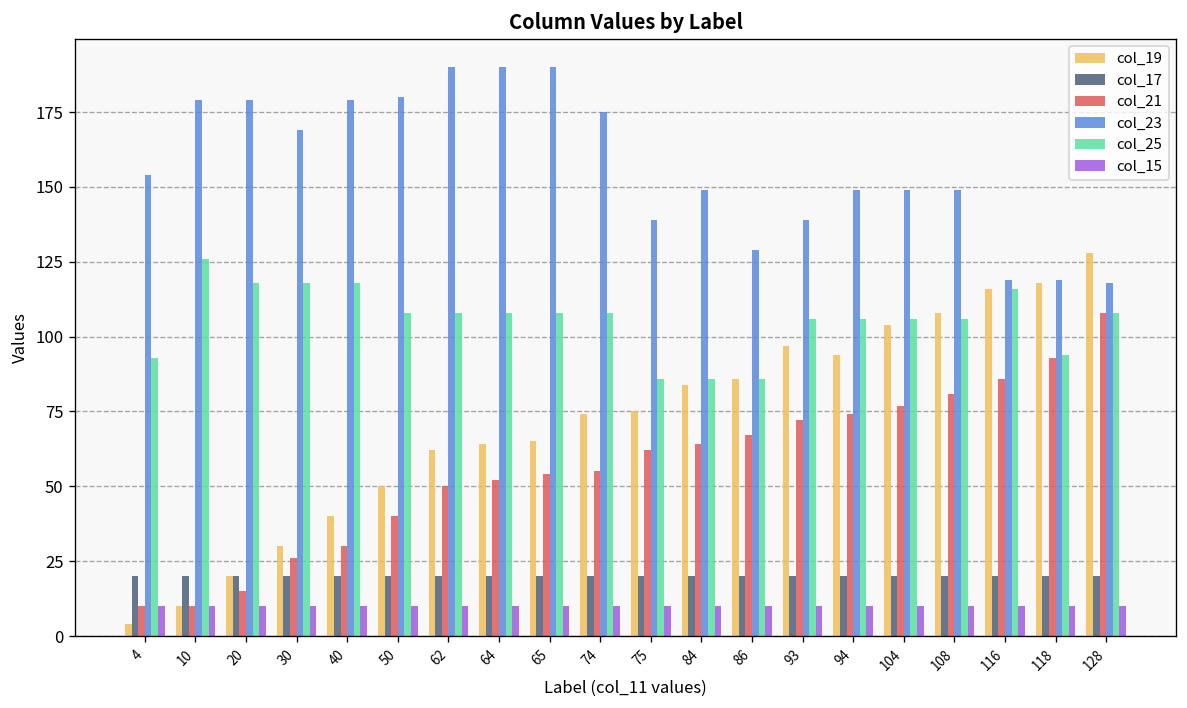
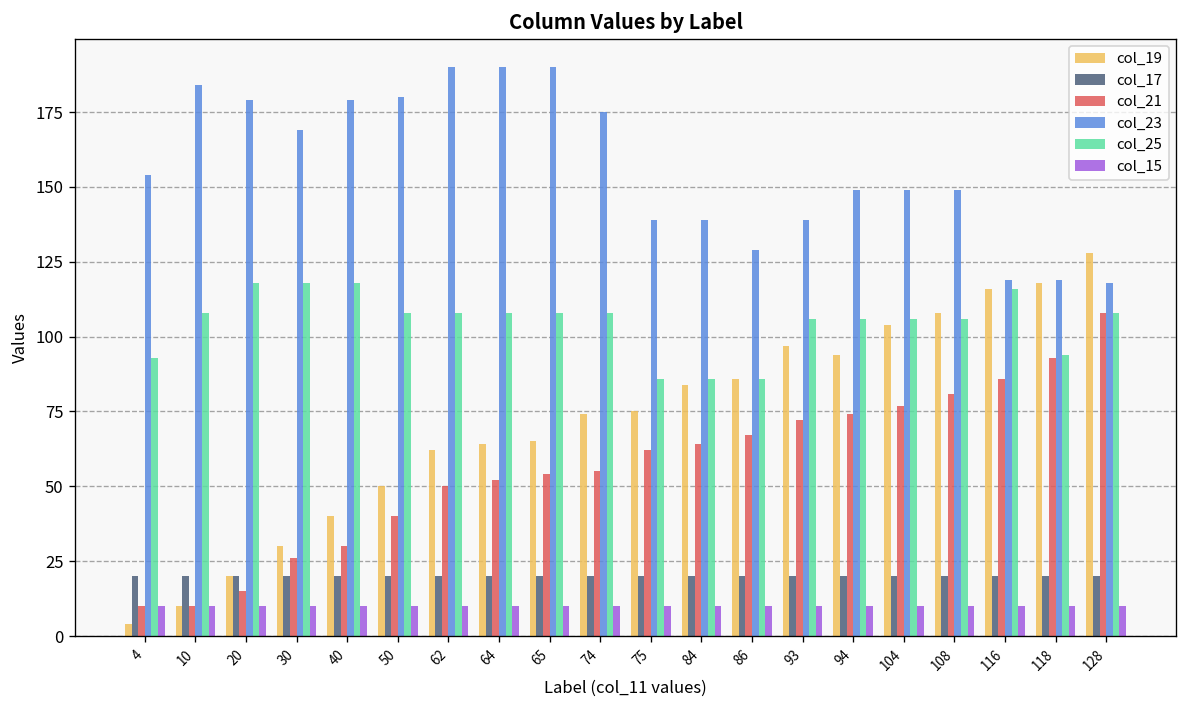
  {
    "col_19": {
      "4": 4,
      "10": 10,
      "20": 20,
      "30": 30,
      "40": 40,
      "50": 50,
      "62": 62,
      "64": 64,
      "65": 65,
      "74": 74,
      "75": 75,
      "84": 84,
      "86": 86,
      "93": 97,
      "94": 94,
      "104": 104,
      "108": 108,
      "116": 116,
      "118": 118,
      "128": 128
    },
    "col_17": {
      "4": 20,
      "10": 20,
      "20": 20,
      "30": 20,
      "40": 20,
      "50": 20,
      "62": 20,
      "64": 20,
      "65": 20,
      "74": 20,
      "75": 20,
      "84": 20,
      "86": 20,
      "93": 20,
      "94": 20,
      "104": 20,
      "108": 20,
      "116": 20,
      "118": 20,
      "128": 20
    },
    "col_21": {
      "4": 10,
      "10": 10,
      "20": 15,
      "30": 26,
      "40": 30,
      "50": 40,
      "62": 50,
      "64": 52,
      "65": 54,
      "74": 55,
      "75": 62,
      "84": 64,
      "86": 67,
      "93": 72,
      "94": 74,
      "104": 77,
      "108": 81,
      "116": 86,
      "118": 93,
      "128": 108
    },
    "col_23": {
      "4": 154,
-     "10": 179,
+     "10": 184,
      "20": 179,
      "30": 169,
      "40": 179,
      "50": 180,
      "62": 190,
      "64": 190,
      "65": 190,
      "74": 175,
      "75": 139,
-     "84": 149,
+     "84": 139,
      "86": 129,
      "93": 139,
      "94": 149,
      "104": 149,
      "108": 149,
      "116": 119,
      "118": 119,
      "128": 118
    },
    "col_25": {
      "4": 93,
-     "10": 126,
+     "10": 108,
      "20": 118,
      "30": 118,
      "40": 118,
      "50": 108,
      "62": 108,
      "64": 108,
      "65": 108,
      "74": 108,
      "75": 86,
      "84": 86,
      "86": 86,
      "93": 106,
      "94": 106,
      "104": 106,
      "108": 106,
      "116": 116,
      "118": 94,
      "128": 108
    },
    "col_15": {
      "4": 10,
      "10": 10,
      "20": 10,
      "30": 10,
      "40": 10,
      "50": 10,
      "62": 10,
      "64": 10,
      "65": 10,
      "74": 10,
      "75": 10,
      "84": 10,
      "86": 10,
      "93": 10,
      "94": 10,
      "104": 10,
      "108": 10,
      "116": 10,
      "118": 10,
      "128": 10
    }
  }
